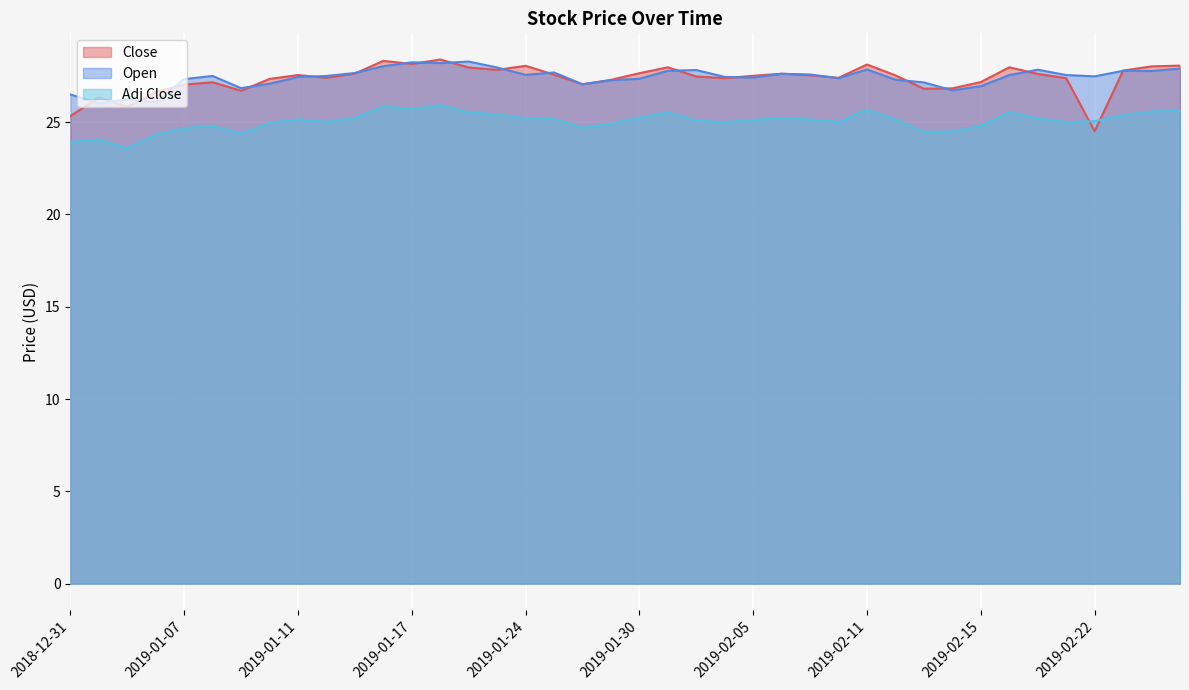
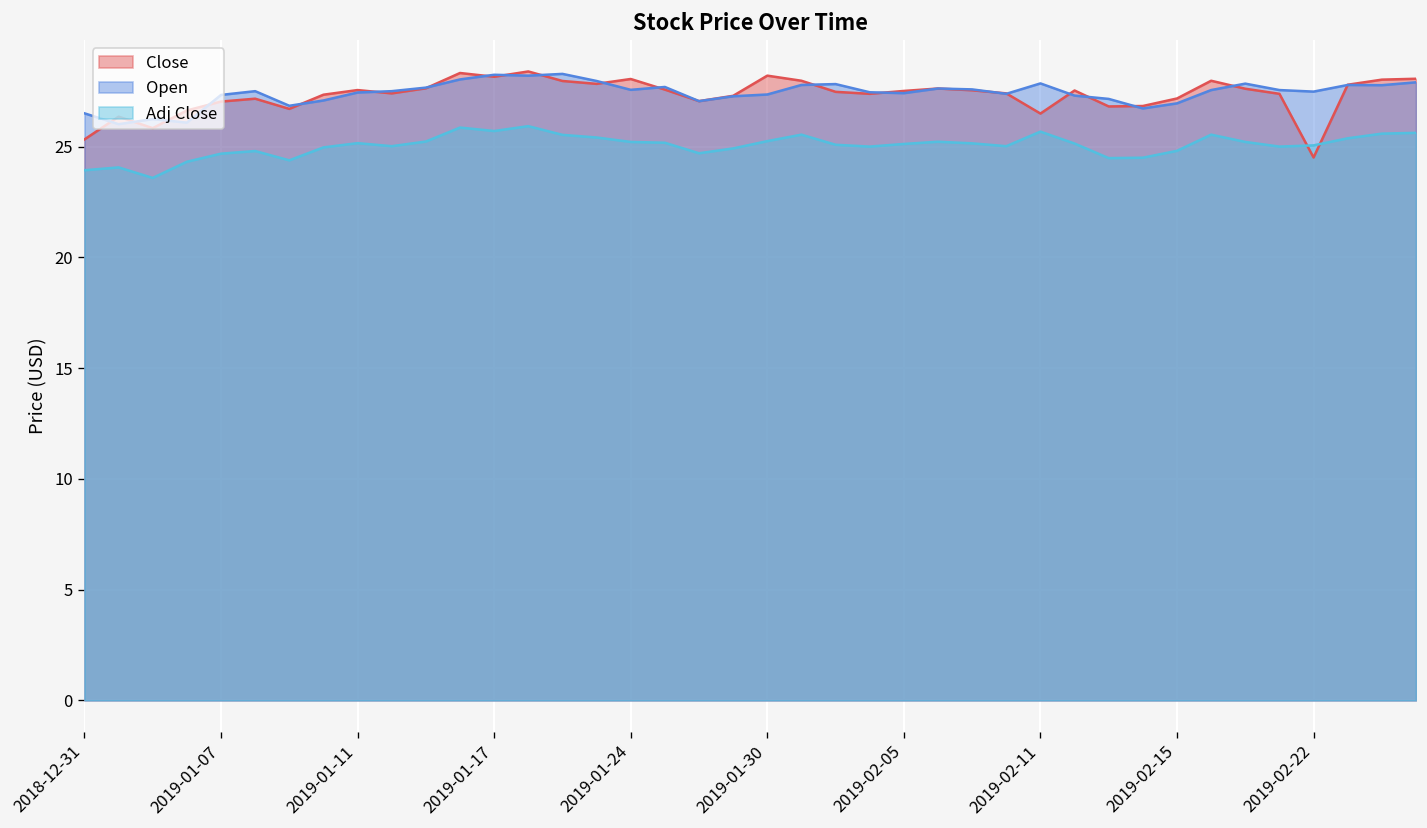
  {
    "Close": {
      "2018-12-31": 25.3,
      "2019-01-24": 28.0,
-     "2019-01-30": 27.6,
-     "2019-02-11": 28.1,
+     "2019-01-30": 28.2,
+     "2019-02-11": 26.5,
      "2019-02-15": 27.2,
      "2019-02-22": 24.5
    }
  }
